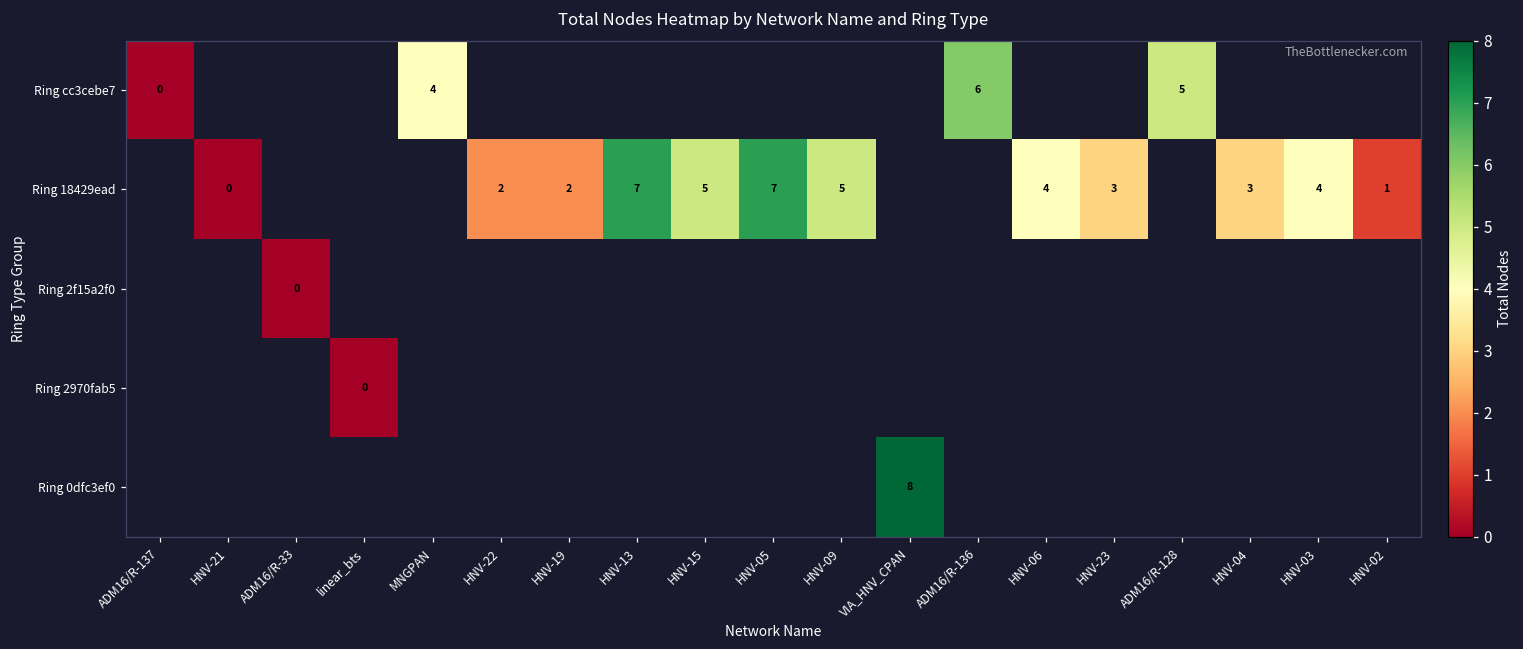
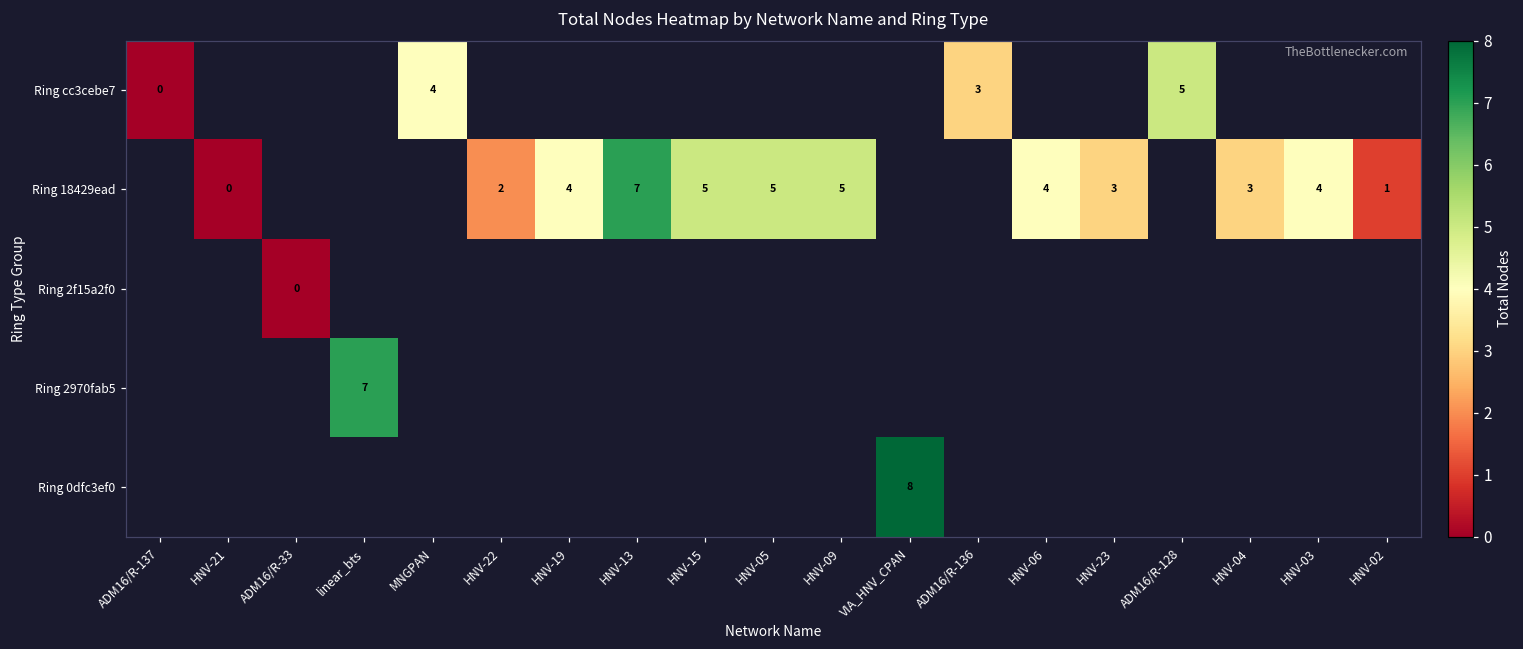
  {
    "Ring cc3cebe7": {
      "ADM16/R-137": 0,
      "MNGPAN": 4,
-     "ADM16/R-136": 6,
+     "ADM16/R-136": 3,
      "ADM16/R-128": 5
    },
    "Ring 18429ead": {
      "HNV-21": 0,
      "HNV-22": 2,
-     "HNV-19": 2,
+     "HNV-19": 4,
      "HNV-13": 7,
      "HNV-15": 5,
-     "HNV-05": 7,
+     "HNV-05": 5,
      "HNV-09": 5,
      "HNV-06": 4,
      "HNV-23": 3,
      "HNV-04": 3,
      "HNV-03": 4,
      "HNV-02": 1
    },
    "Ring 2f15a2f0": {
      "ADM16/R-33": 0
    },
    "Ring 2970fab5": {
-     "linear_bts": 0
+     "linear_bts": 7
    },
    "Ring 0dfc3ef0": {
      "VIA_HNV_CPAN": 8
    }
  }
